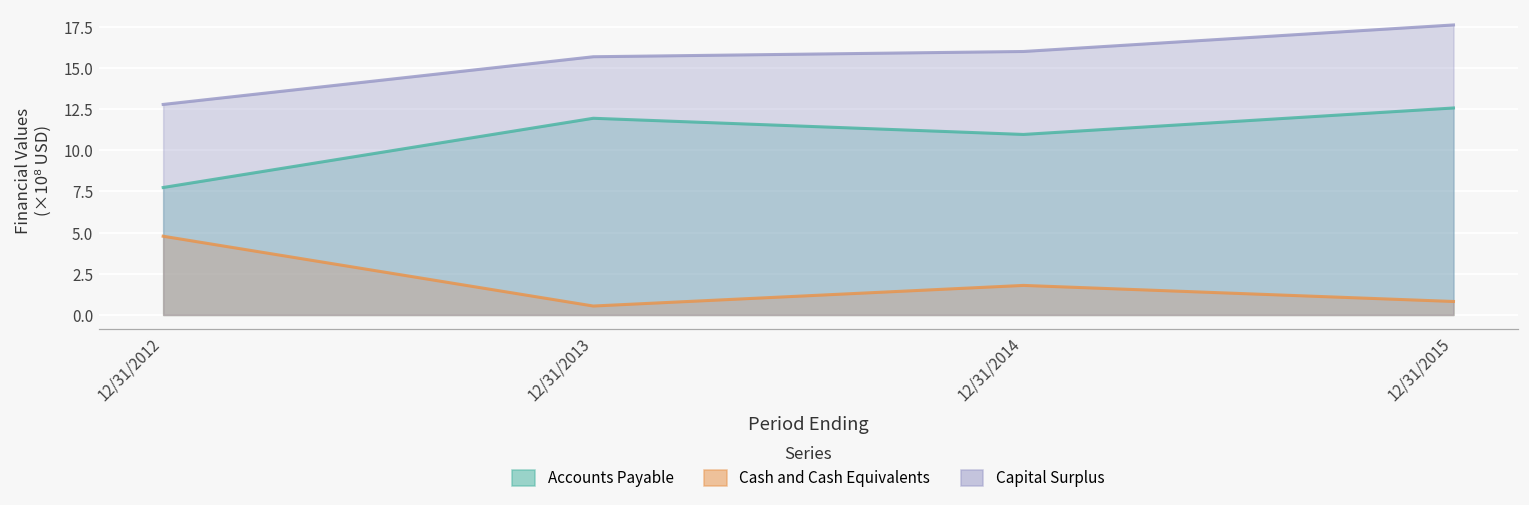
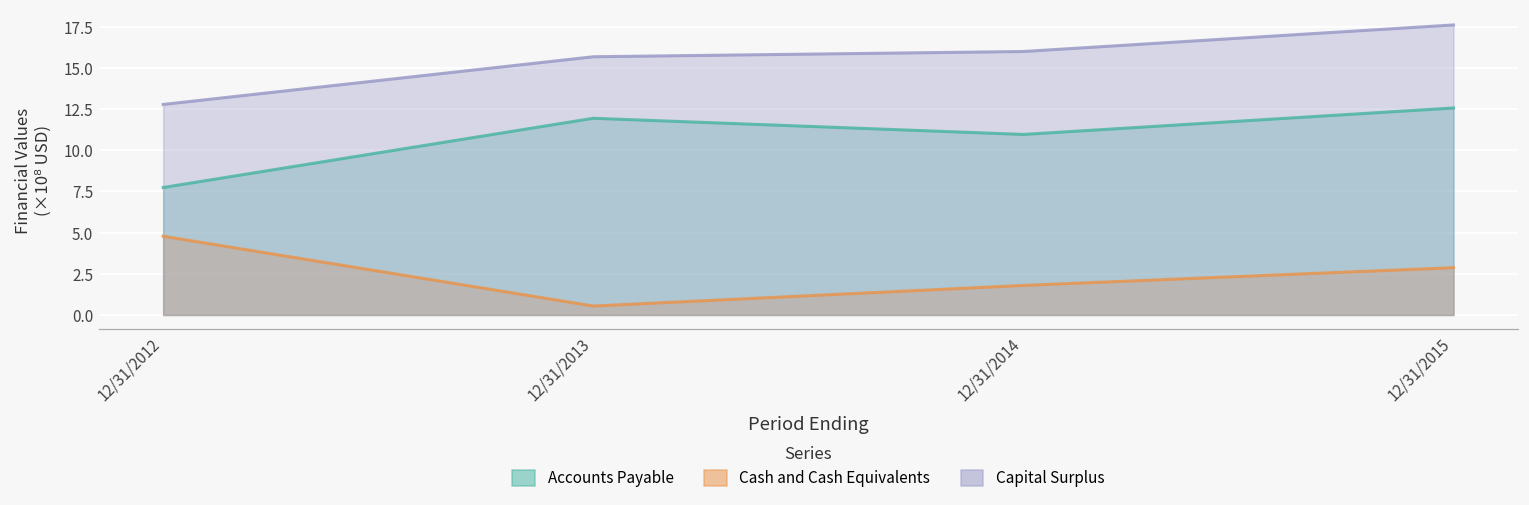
  {
    "Cash and Cash Equivalents": {
      "12/31/2012": 4.8,
      "12/31/2013": 0.5,
      "12/31/2014": 1.8,
-     "12/31/2015": 0.8
+     "12/31/2015": 2.9
    }
  }
